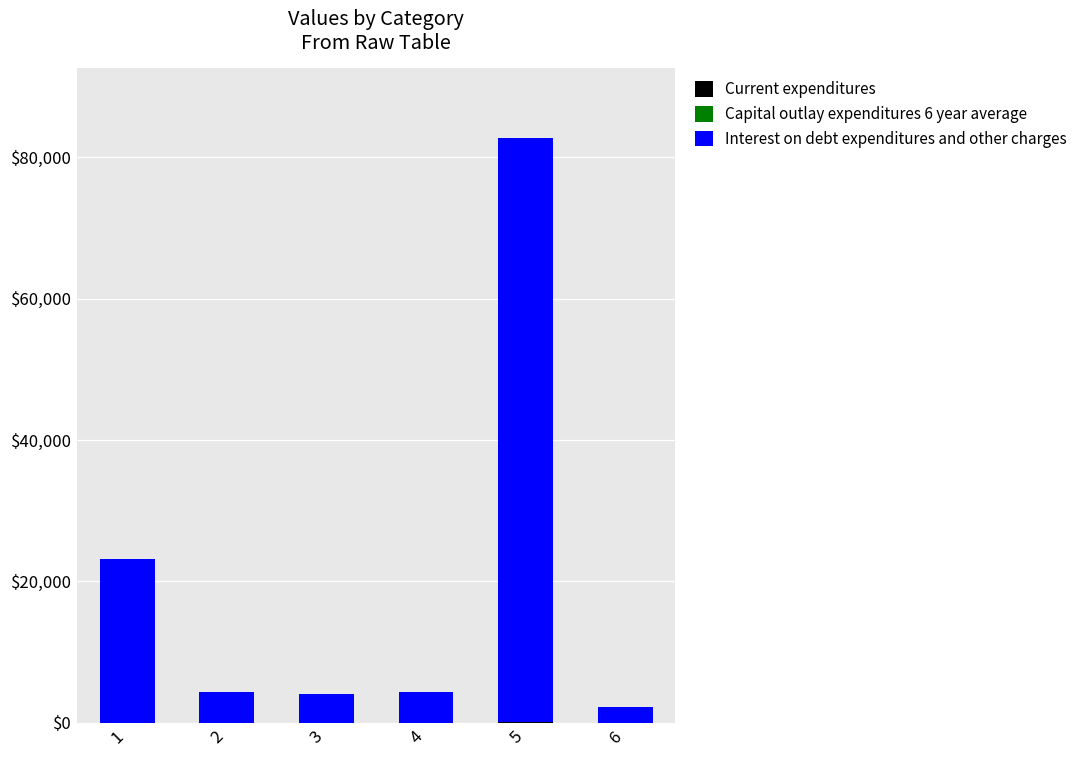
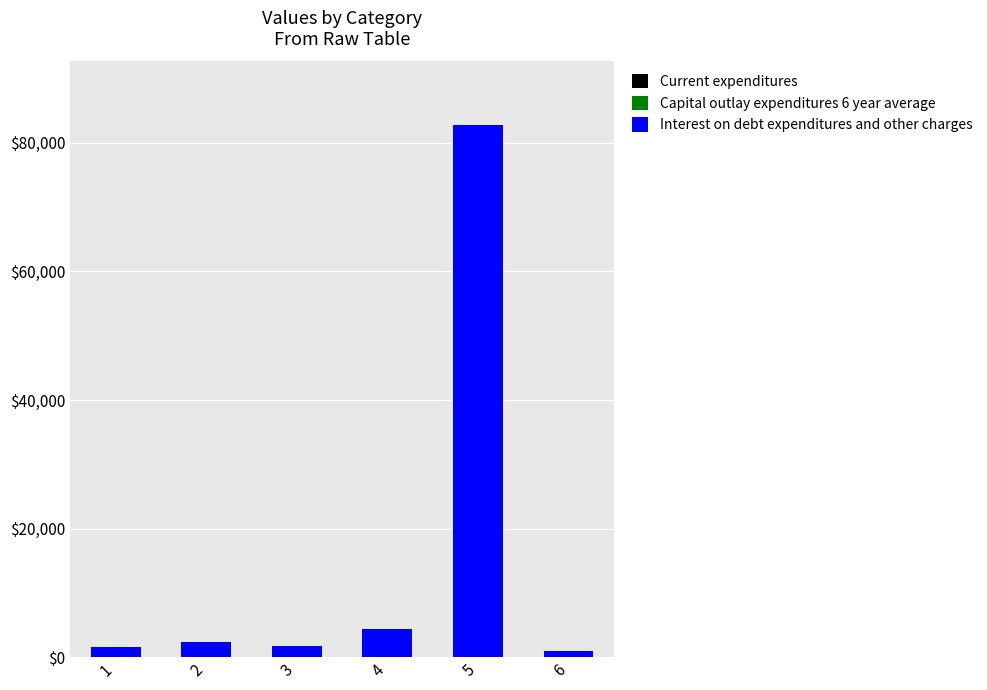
  {
    "Interest on debt expenditures and other charges": {
-     "1": "$23,000",
-     "2": "$4,000",
-     "3": "$4,000",
+     "1": "$2,000",
+     "2": "$2,000",
+     "3": "$2,000",
      "4": "$4,000",
      "5": "$83,000",
-     "6": "$2,000"
+     "6": "$1,000"
    }
  }
